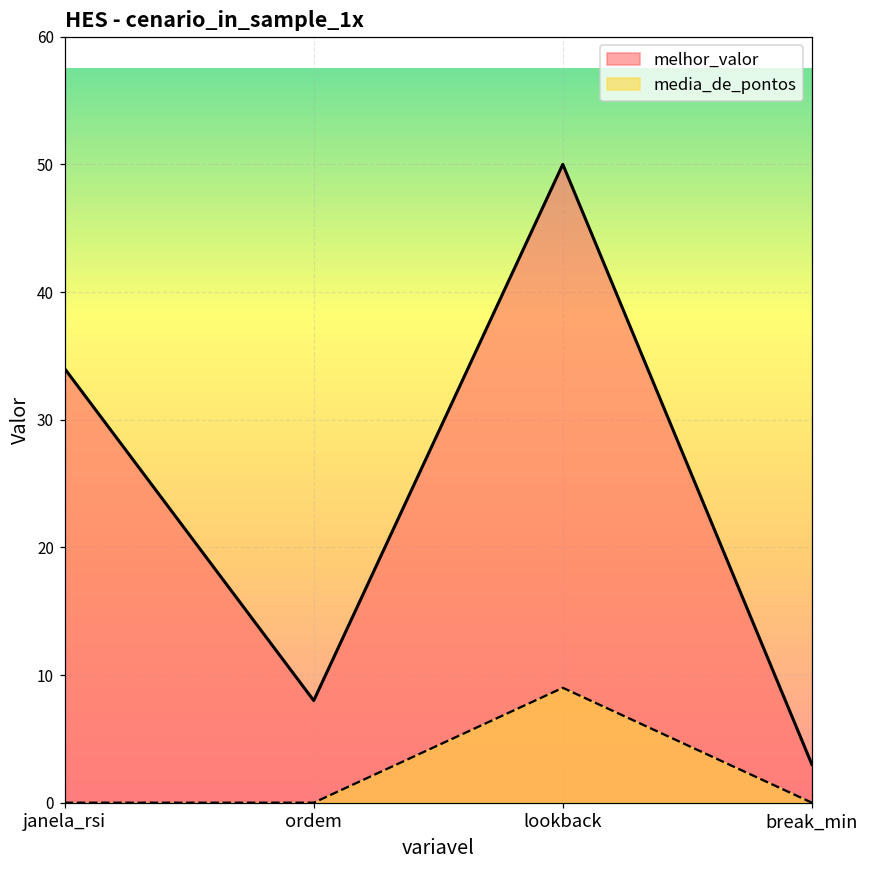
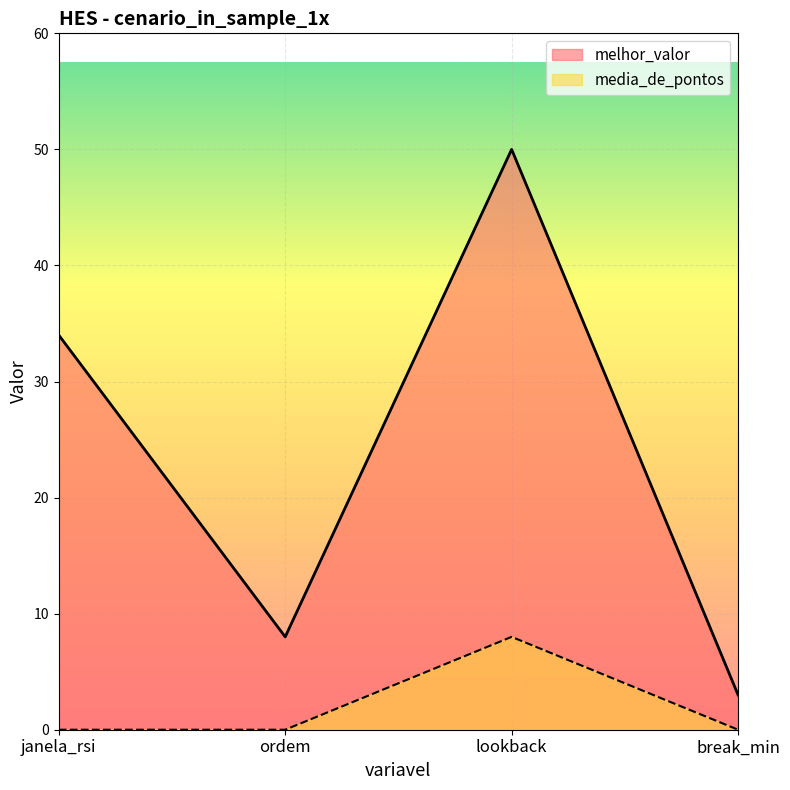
  {
    "melhor_valor": {
      "janela_rsi": 34,
      "ordem": 8,
      "lookback": 50,
      "break_min": 3
    },
    "media_de_pontos": {
      "janela_rsi": 0,
      "ordem": 0,
-     "lookback": 9,
+     "lookback": 8,
      "break_min": 0
    }
  }
